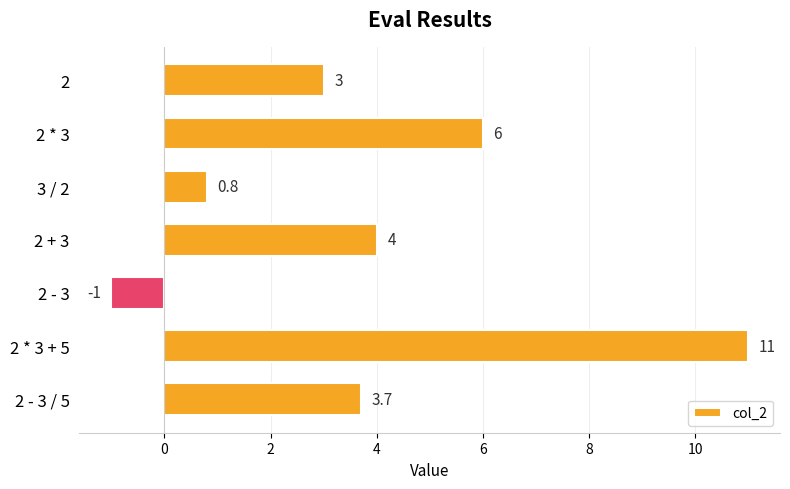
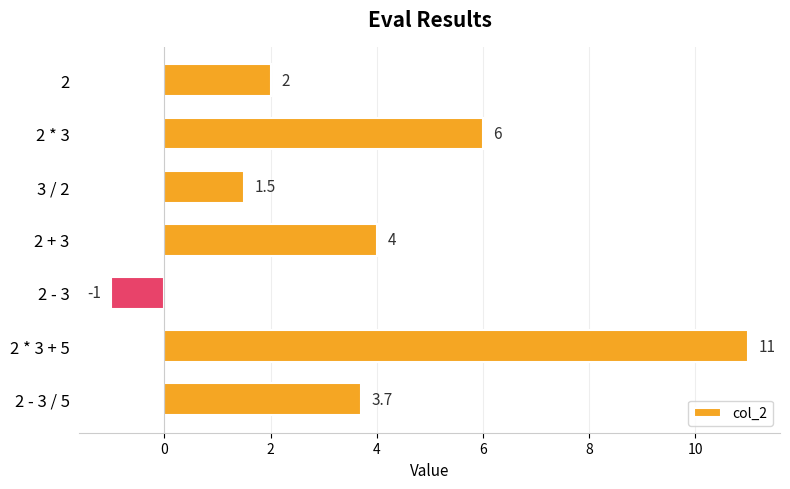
  {
-   "2": 3,
+   "2": 2,
    "2 * 3": 6,
-   "3 / 2": 0.8,
+   "3 / 2": 1.5,
    "2 + 3": 4,
    "2 - 3": -1,
    "2 * 3 + 5": 11,
    "2 - 3 / 5": 3.7
  }
